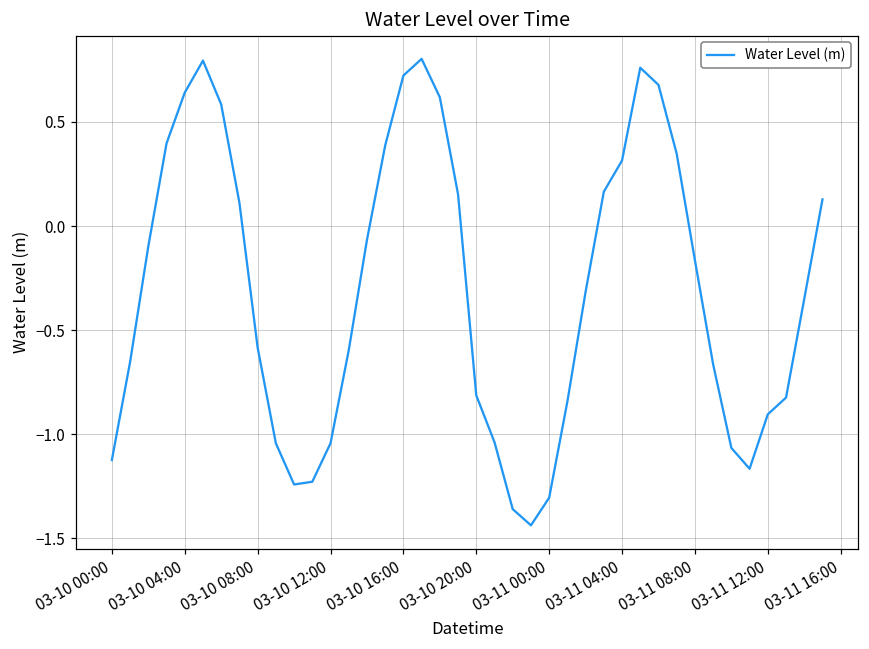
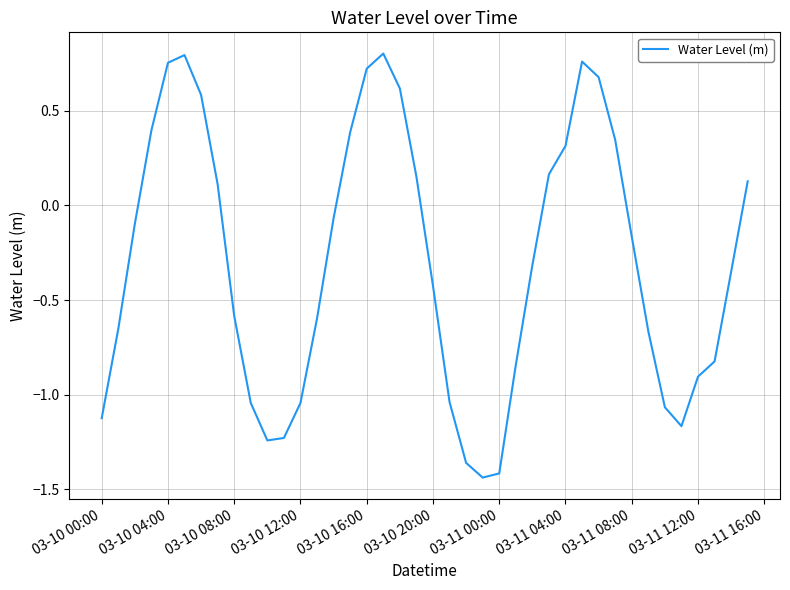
  {
    "03-10 00:00": -1.12,
-   "03-10 04:00": 0.64,
+   "03-10 04:00": 0.75,
    "03-10 08:00": -0.58,
    "03-10 12:00": -1.04,
    "03-10 16:00": 0.72,
-   "03-10 20:00": -0.81,
-   "03-11 00:00": -1.30,
+   "03-10 20:00": -0.42,
+   "03-11 00:00": -1.42,
    "03-11 04:00": 0.31,
    "03-11 08:00": -0.16,
    "03-11 12:00": -0.90
  }
